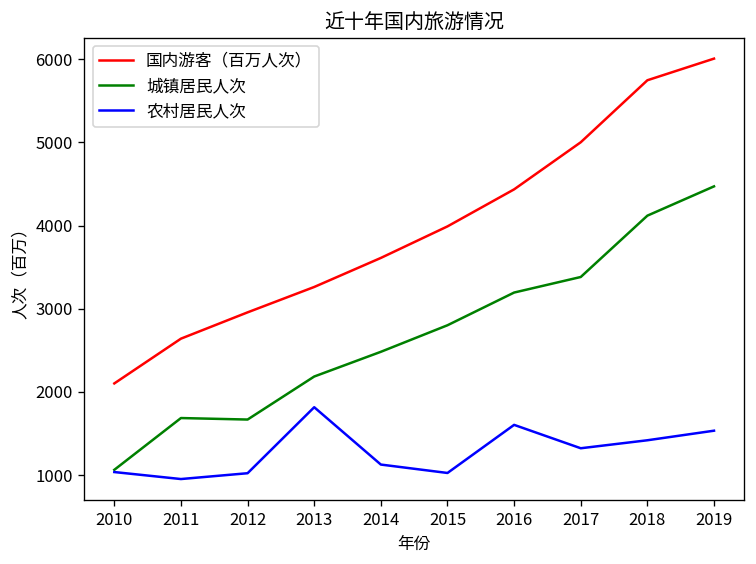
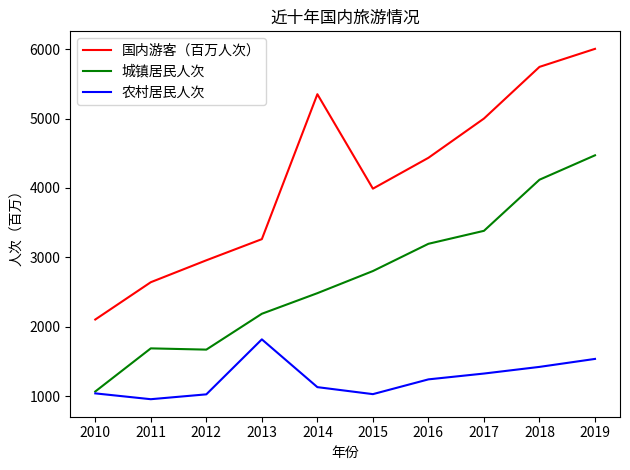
  {
    "国内游客（百万人次）": {
      "2010": 2100,
      "2011": 2600,
      "2012": 3000,
      "2013": 3300,
-     "2014": 3600,
+     "2014": 5400,
      "2015": 4000,
      "2016": 4400,
      "2017": 5000,
      "2018": 5700,
      "2019": 6000
    },
    "城镇居民人次": {
      "2011": 1700,
      "2012": 1700,
      "2013": 2200,
      "2014": 2500,
      "2015": 2800,
      "2016": 3200,
      "2017": 3400,
      "2018": 4100,
      "2019": 4500
    },
    "农村居民人次": {
      "2011": 1000,
      "2012": 1000,
      "2013": 1800,
      "2014": 1100,
      "2015": 1000,
-     "2016": 1600,
+     "2016": 1200,
      "2017": 1300,
      "2018": 1400,
      "2019": 1500
    }
  }
